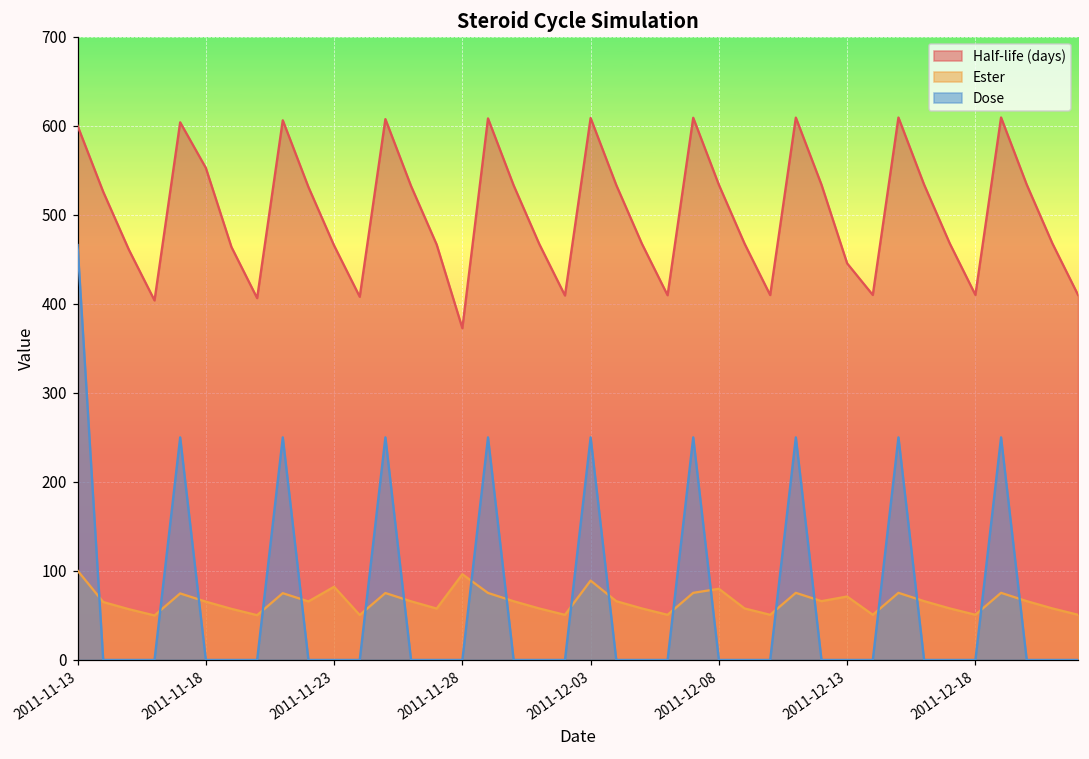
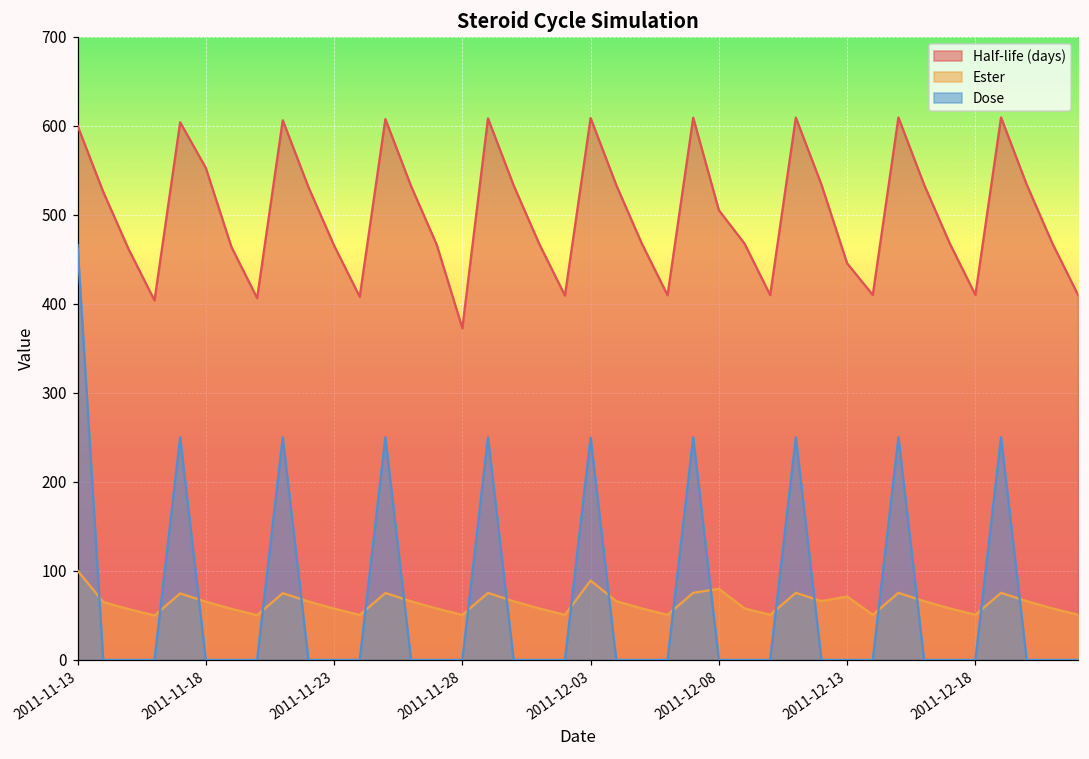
  {
    "Half-life (days)": {
      "2011-11-13": 600,
      "2011-11-18": 550,
      "2011-11-23": 470,
      "2011-11-28": 370,
      "2011-12-03": 610,
-     "2011-12-08": 530,
+     "2011-12-08": 510,
      "2011-12-13": 450,
      "2011-12-18": 410
    },
    "Ester": {
      "2011-11-13": 100,
      "2011-11-18": 70,
-     "2011-11-23": 80,
-     "2011-11-28": 100,
+     "2011-11-23": 60,
+     "2011-11-28": 50,
      "2011-12-03": 90,
      "2011-12-08": 80,
      "2011-12-13": 70,
      "2011-12-18": 50
    },
    "Dose": {
      "2011-11-13": 470,
      "2011-11-18": 0,
      "2011-11-23": 0,
      "2011-11-28": 0,
      "2011-12-03": 250,
      "2011-12-08": 0,
      "2011-12-13": 0,
      "2011-12-18": 0
    }
  }
